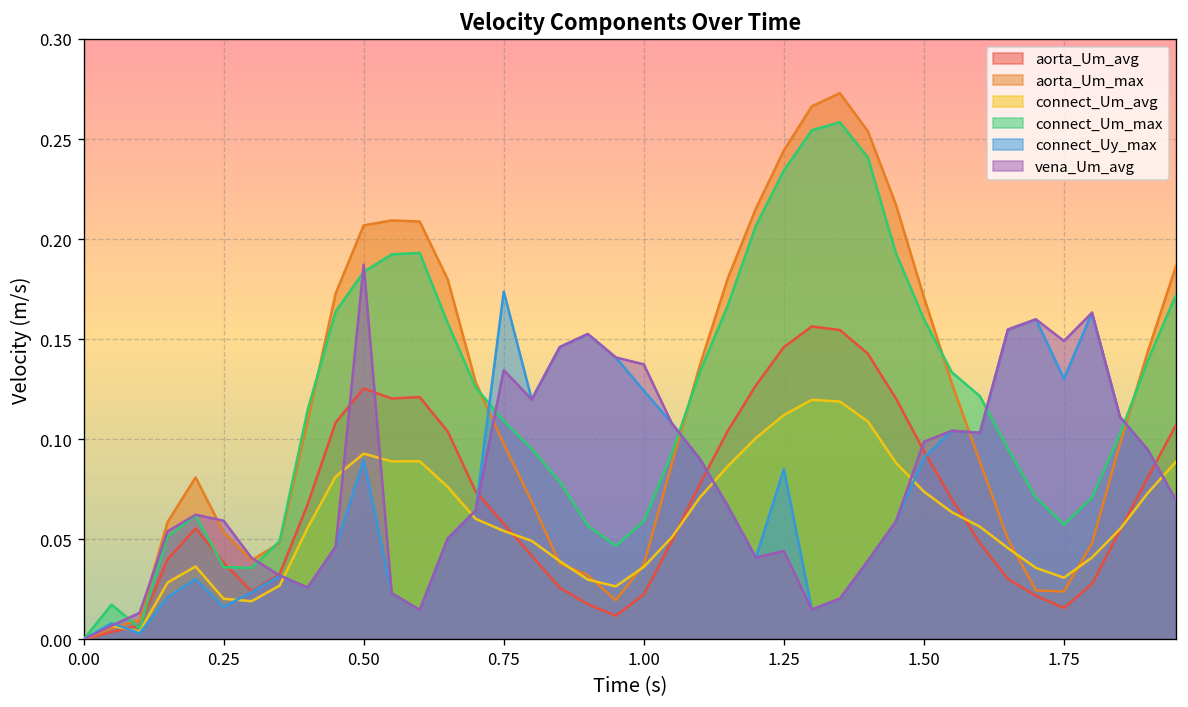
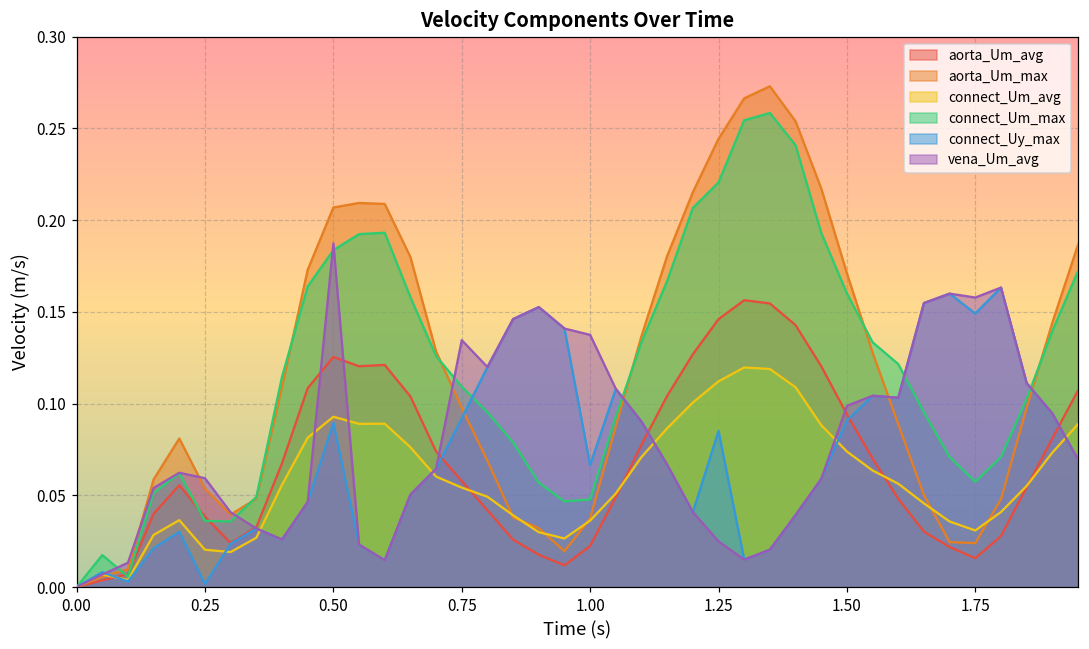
  {
    "connect_Um_max": {
      "0.25": 0.036,
      "0.50": 0.184,
      "0.75": 0.109,
-     "1.00": 0.059,
-     "1.25": 0.234,
+     "1.00": 0.048,
+     "1.25": 0.221,
      "1.50": 0.160,
      "1.75": 0.057
    },
    "connect_Uy_max": {
-     "0.25": 0.016,
+     "0.25": 0.002,
      "0.50": 0.090,
-     "0.75": 0.174,
-     "1.00": 0.124,
+     "0.75": 0.092,
+     "1.00": 0.067,
      "1.25": 0.085,
      "1.50": 0.091,
-     "1.75": 0.130
+     "1.75": 0.149
    },
    "vena_Um_avg": {
      "0.25": 0.059,
      "0.50": 0.187,
      "0.75": 0.135,
      "1.00": 0.137,
-     "1.25": 0.044,
+     "1.25": 0.025,
      "1.50": 0.099,
-     "1.75": 0.149
+     "1.75": 0.158
    }
  }
